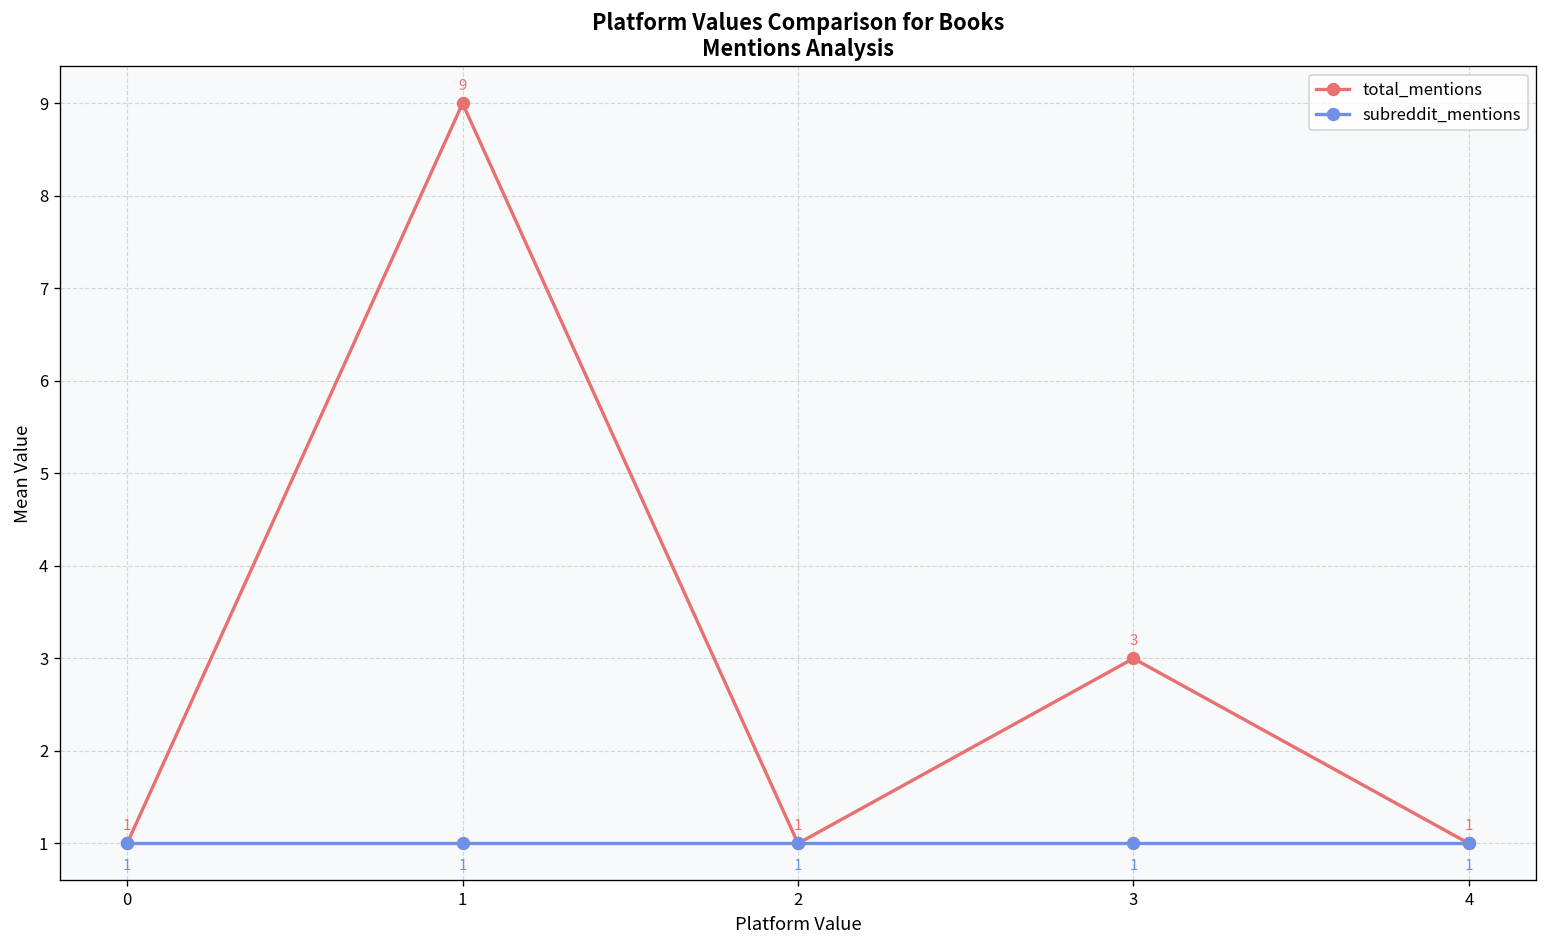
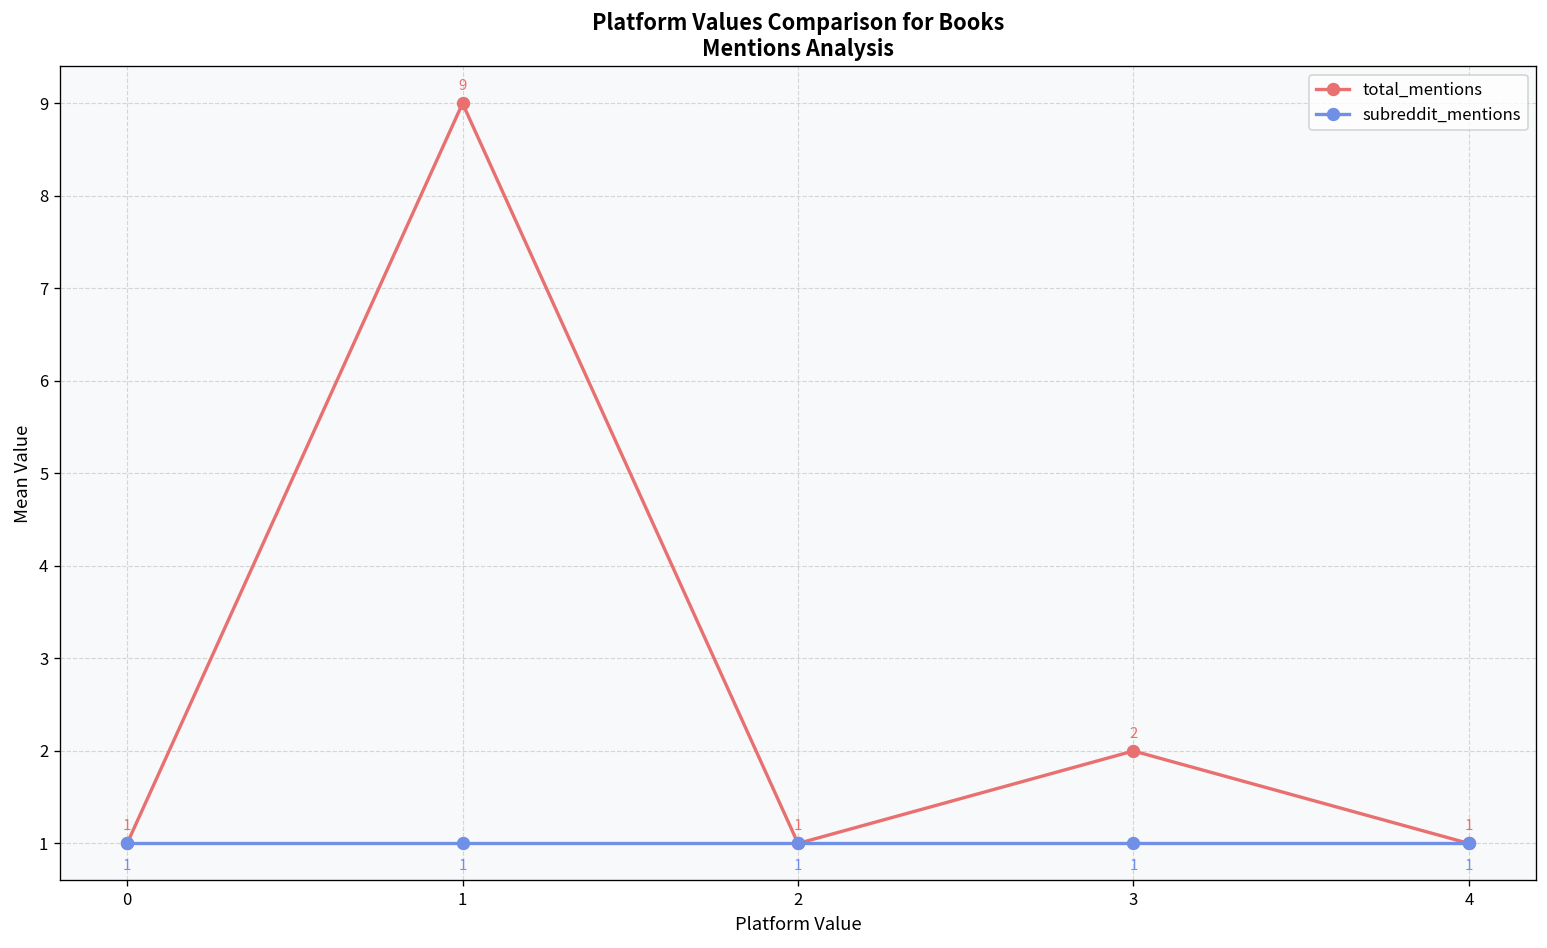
  {
    "total_mentions": {
      "1": 9,
-     "3": 3
+     "3": 2
    },
    "subreddit_mentions": {
      "1": 1,
      "3": 1
    }
  }
